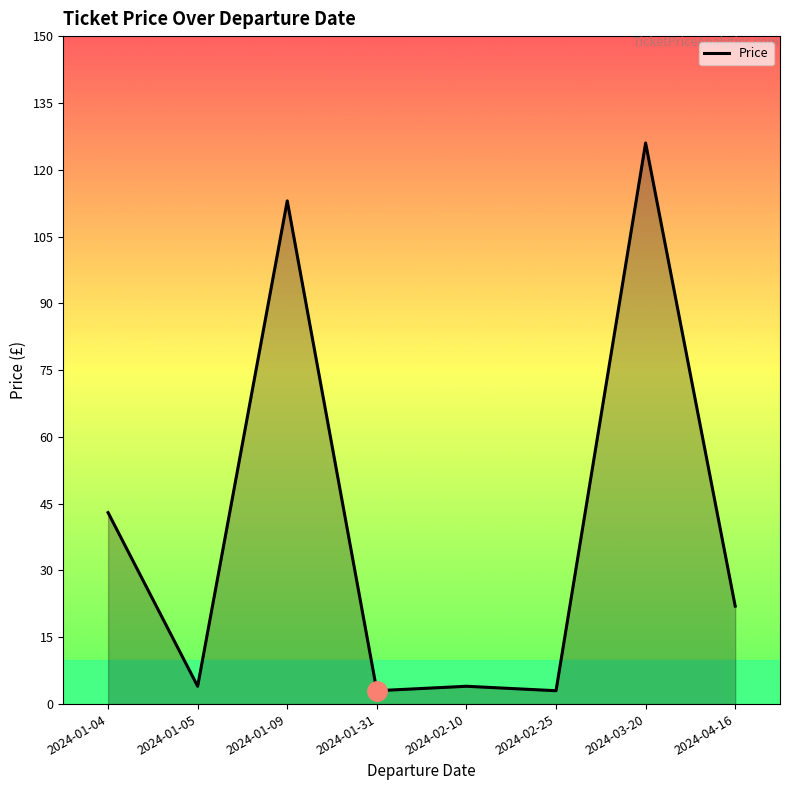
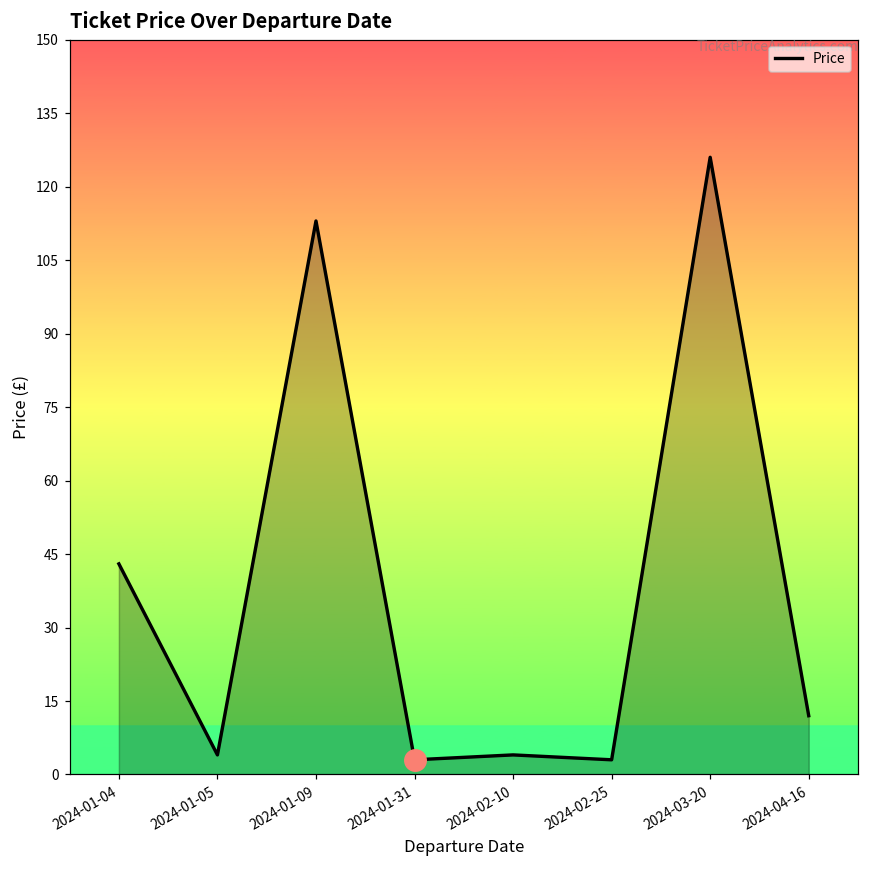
  {
    "Price": {
      "2024-01-04": 43,
      "2024-01-09": 113,
      "2024-03-20": 126,
-     "2024-04-16": 22
+     "2024-04-16": 12
    }
  }
